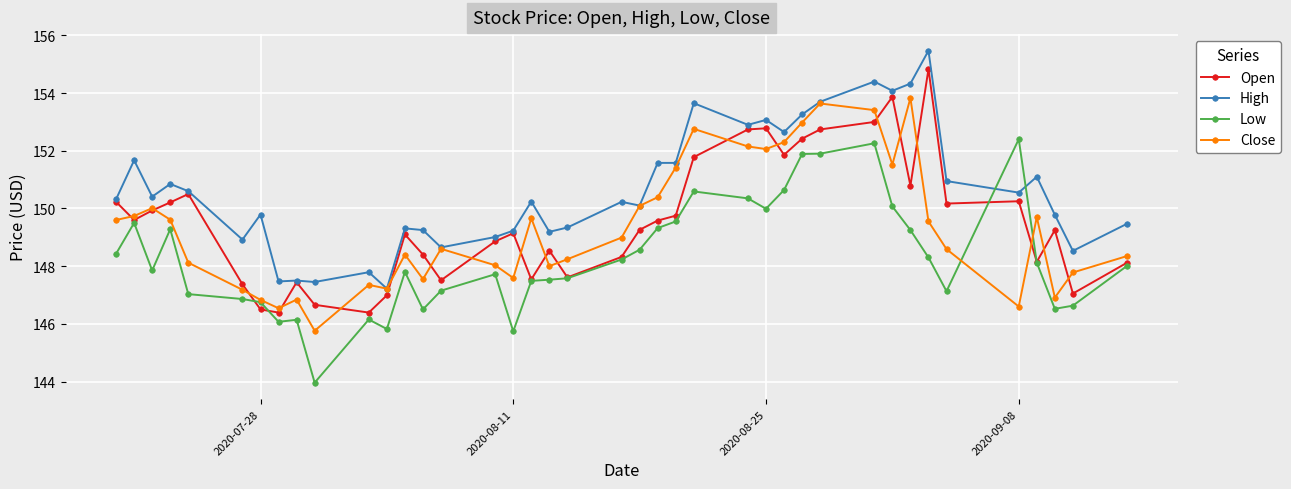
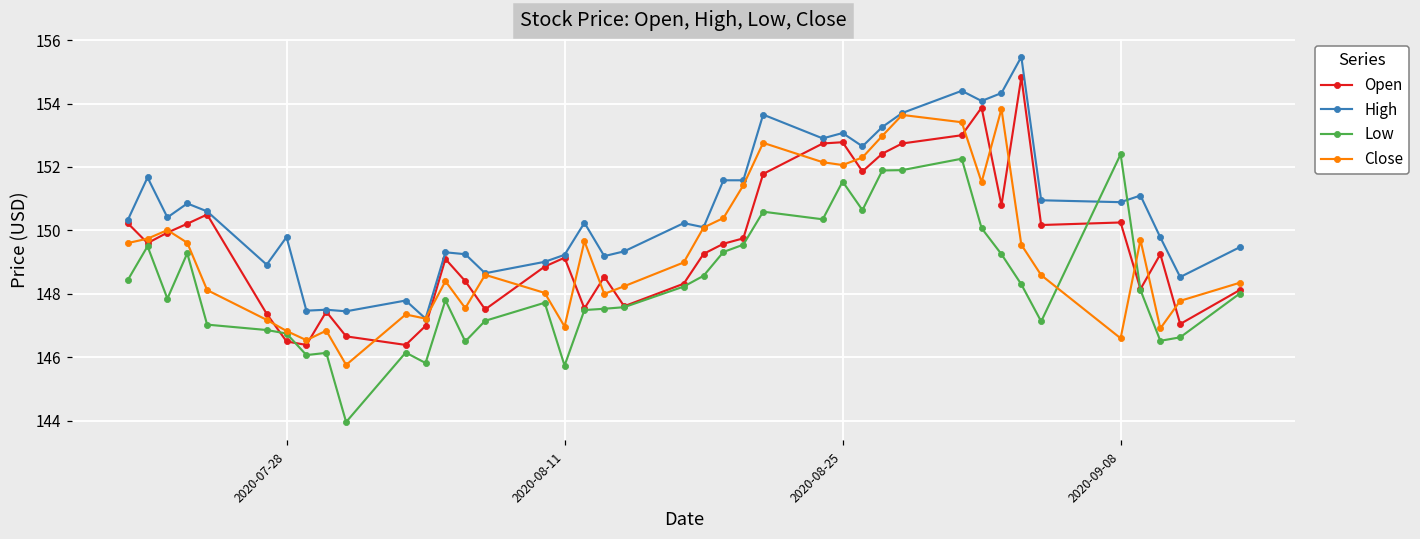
  {
    "Open": {
      "2020-07-28": 146.5,
      "2020-08-11": 149.1,
      "2020-08-25": 152.8,
      "2020-09-08": 150.3
    },
    "High": {
      "2020-07-28": 149.8,
      "2020-08-11": 149.2,
      "2020-08-25": 153.1,
-     "2020-09-08": 150.6
+     "2020-09-08": 150.9
    },
    "Low": {
      "2020-08-11": 145.7,
-     "2020-08-25": 150.0,
+     "2020-08-25": 151.5,
      "2020-09-08": 152.4
    },
    "Close": {
-     "2020-08-11": 147.6,
+     "2020-08-11": 147.0,
      "2020-08-25": 152.1,
      "2020-09-08": 146.6
    }
  }
